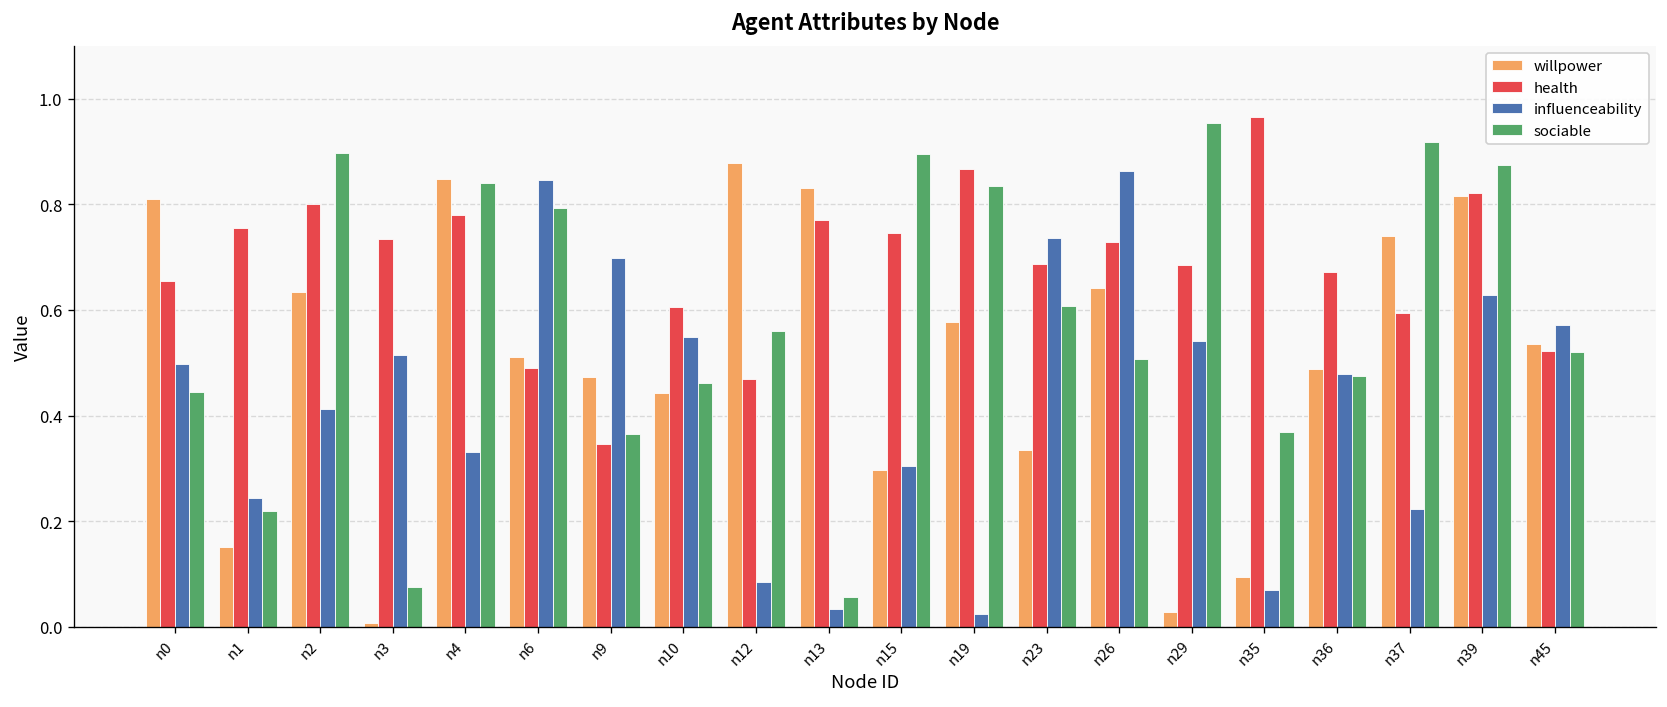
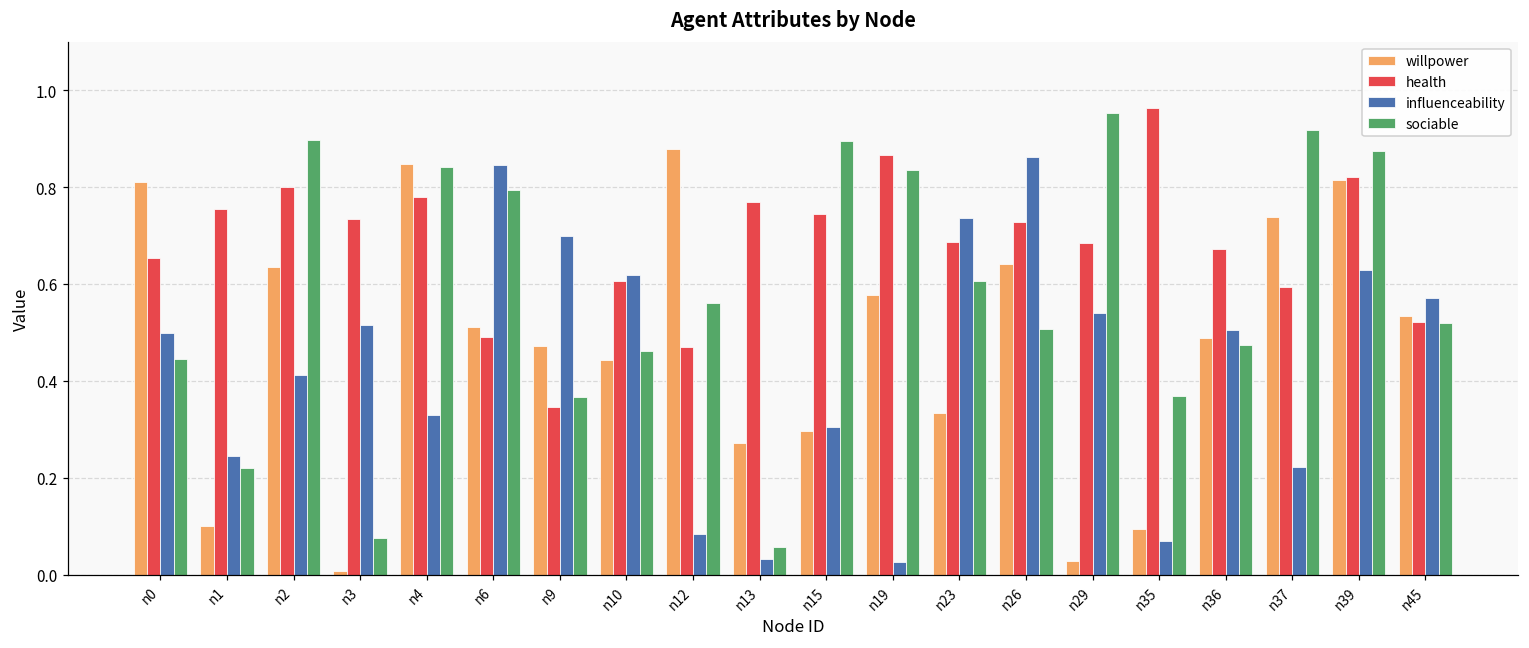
  {
    "willpower": {
      "n0": 0.81,
-     "n1": 0.15,
+     "n1": 0.10,
      "n2": 0.63,
      "n3": 0.01,
      "n4": 0.85,
      "n6": 0.51,
      "n9": 0.47,
      "n10": 0.44,
      "n12": 0.88,
-     "n13": 0.83,
+     "n13": 0.27,
      "n15": 0.30,
      "n19": 0.58,
      "n23": 0.33,
      "n26": 0.64,
      "n29": 0.03,
      "n35": 0.09,
      "n36": 0.49,
      "n37": 0.74,
      "n39": 0.82,
      "n45": 0.53
    },
    "health": {
      "n0": 0.65,
      "n1": 0.75,
      "n2": 0.80,
      "n3": 0.73,
      "n4": 0.78,
      "n6": 0.49,
      "n9": 0.35,
      "n10": 0.61,
      "n12": 0.47,
      "n13": 0.77,
      "n15": 0.75,
      "n19": 0.87,
      "n23": 0.69,
      "n26": 0.73,
      "n29": 0.68,
      "n35": 0.96,
      "n36": 0.67,
      "n37": 0.59,
      "n39": 0.82,
      "n45": 0.52
    },
    "influenceability": {
      "n0": 0.50,
      "n1": 0.24,
      "n2": 0.41,
      "n3": 0.51,
      "n4": 0.33,
      "n6": 0.85,
      "n9": 0.70,
-     "n10": 0.55,
+     "n10": 0.62,
      "n12": 0.08,
      "n13": 0.03,
      "n15": 0.30,
      "n19": 0.03,
      "n23": 0.74,
      "n26": 0.86,
      "n29": 0.54,
      "n35": 0.07,
-     "n36": 0.48,
+     "n36": 0.51,
      "n37": 0.22,
      "n39": 0.63,
      "n45": 0.57
    },
    "sociable": {
      "n0": 0.45,
      "n1": 0.22,
      "n2": 0.90,
      "n3": 0.08,
      "n4": 0.84,
      "n6": 0.79,
      "n9": 0.37,
      "n10": 0.46,
      "n12": 0.56,
      "n13": 0.06,
      "n15": 0.90,
      "n19": 0.83,
      "n23": 0.61,
      "n26": 0.51,
      "n29": 0.95,
      "n35": 0.37,
      "n36": 0.47,
      "n37": 0.92,
      "n39": 0.87,
      "n45": 0.52
    }
  }
